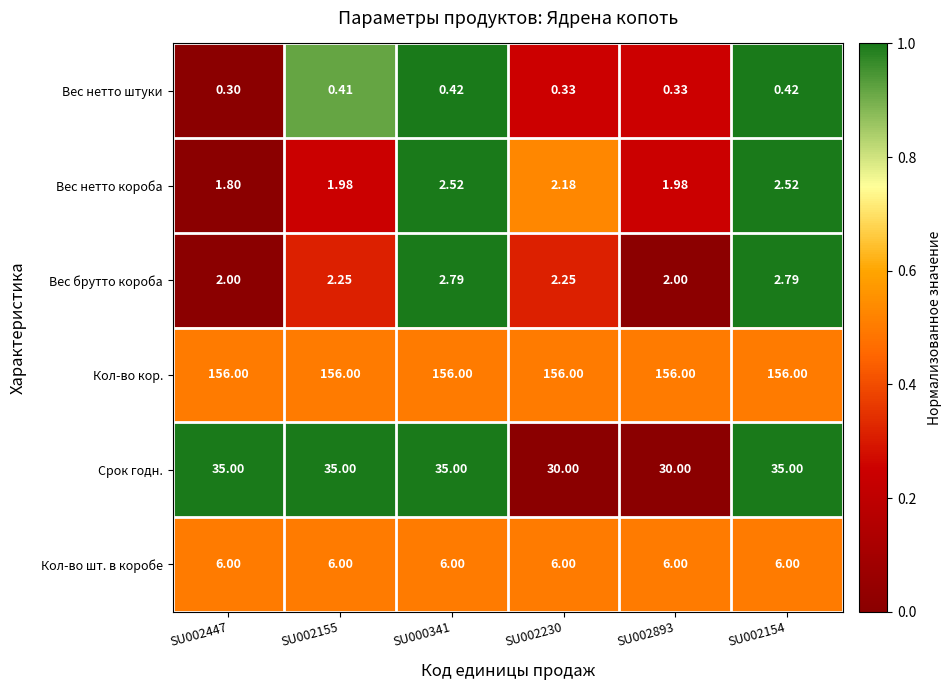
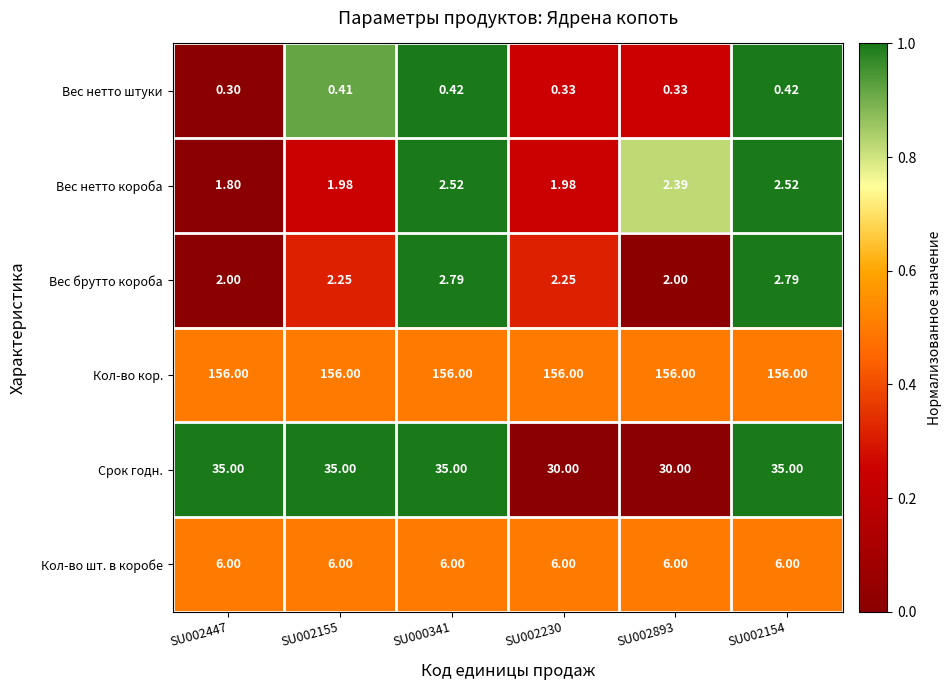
  {
    "Вес нетто штуки": {
      "SU002447": 0.30,
      "SU002155": 0.41,
      "SU000341": 0.42,
      "SU002230": 0.33,
      "SU002893": 0.33,
      "SU002154": 0.42
    },
    "Вес нетто короба": {
      "SU002447": 1.80,
      "SU002155": 1.98,
      "SU000341": 2.52,
-     "SU002230": 2.18,
-     "SU002893": 1.98,
+     "SU002230": 1.98,
+     "SU002893": 2.39,
      "SU002154": 2.52
    },
    "Вес брутто короба": {
      "SU002447": 2.00,
      "SU002155": 2.25,
      "SU000341": 2.79,
      "SU002230": 2.25,
      "SU002893": 2.00,
      "SU002154": 2.79
    },
    "Кол-во кор.": {
      "SU002447": 156.00,
      "SU002155": 156.00,
      "SU000341": 156.00,
      "SU002230": 156.00,
      "SU002893": 156.00,
      "SU002154": 156.00
    },
    "Срок годн.": {
      "SU002447": 35.00,
      "SU002155": 35.00,
      "SU000341": 35.00,
      "SU002230": 30.00,
      "SU002893": 30.00,
      "SU002154": 35.00
    },
    "Кол-во шт. в коробе": {
      "SU002447": 6.00,
      "SU002155": 6.00,
      "SU000341": 6.00,
      "SU002230": 6.00,
      "SU002893": 6.00,
      "SU002154": 6.00
    }
  }
